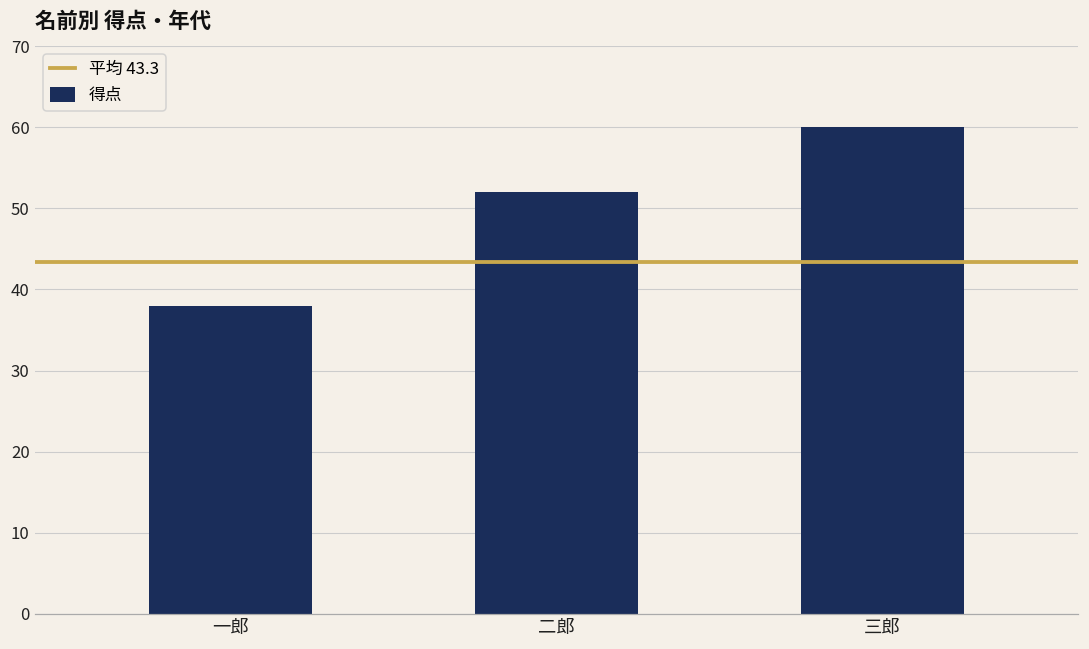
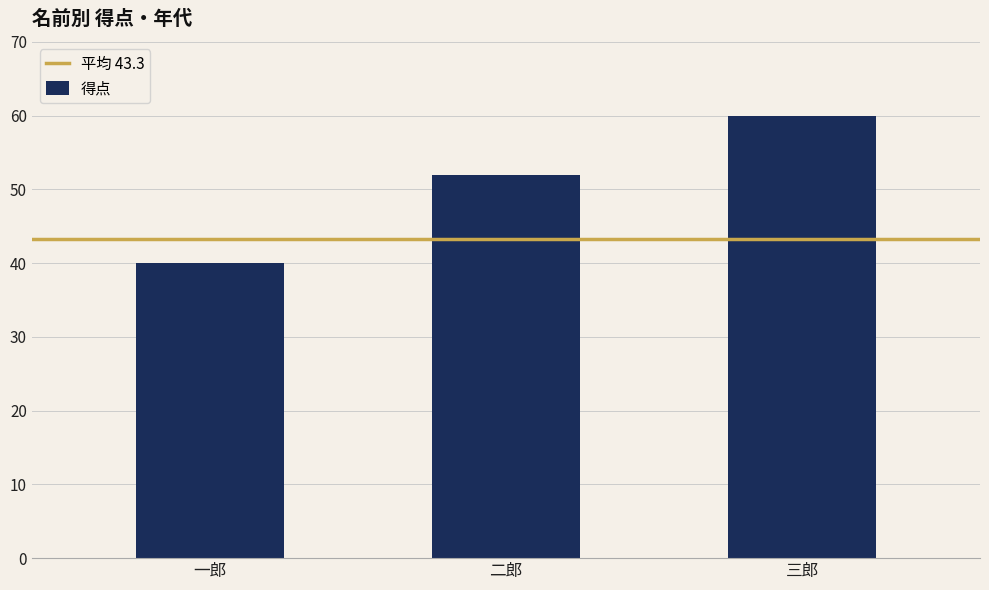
  {
-   "一郎": 38,
+   "一郎": 40,
    "二郎": 52,
    "三郎": 60
  }
